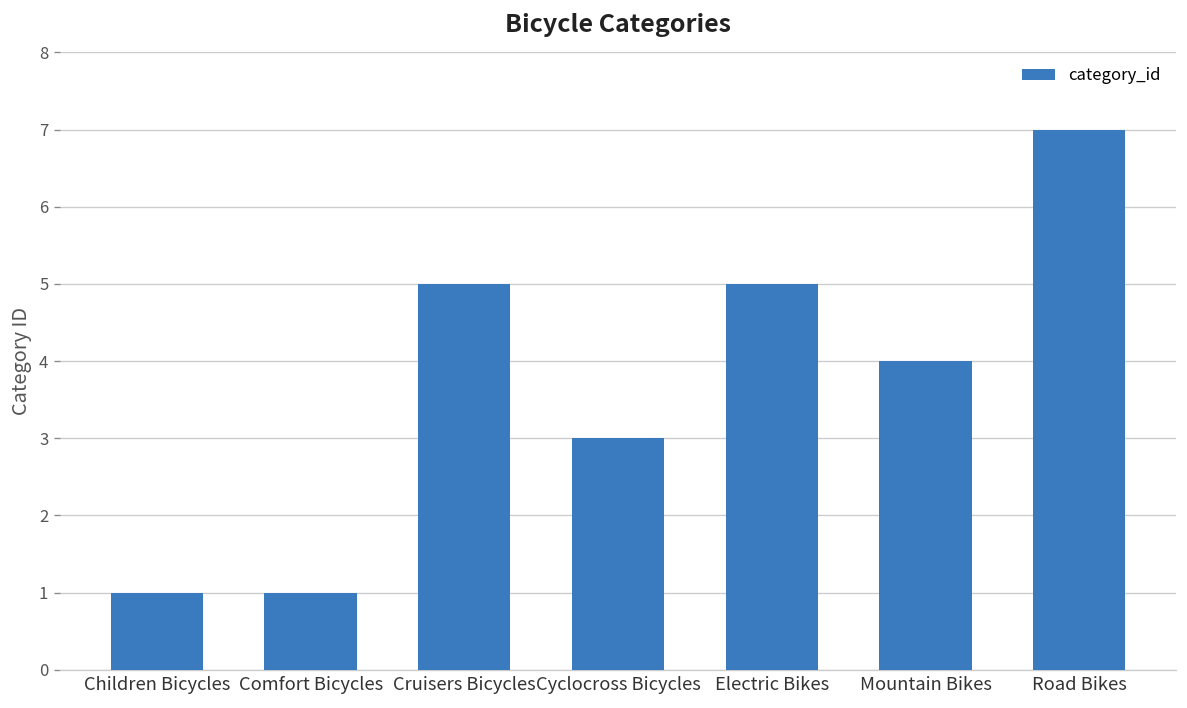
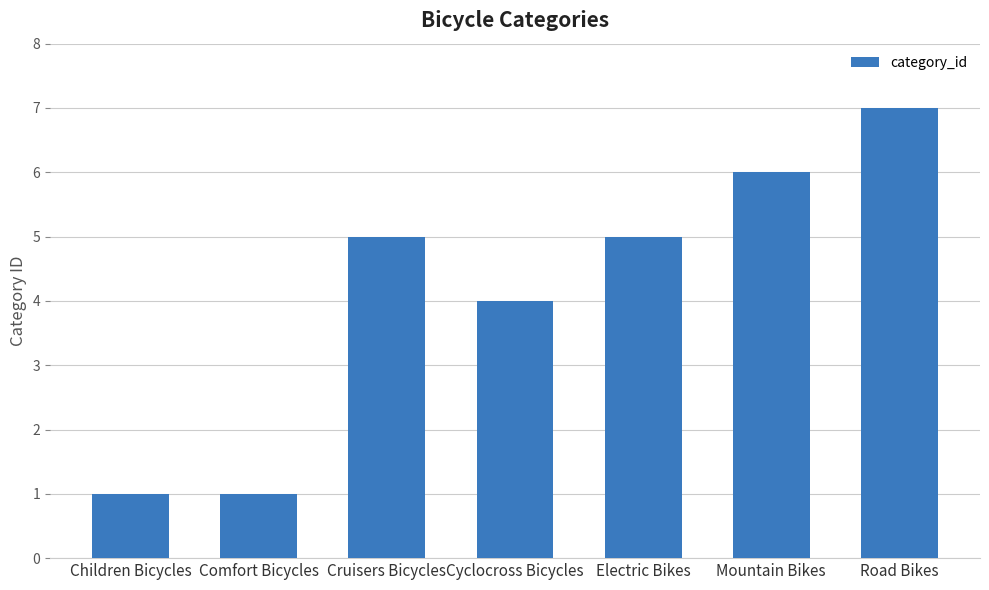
  {
    "Children Bicycles": 1,
    "Comfort Bicycles": 1,
    "Cruisers Bicycles": 5,
-   "Cyclocross Bicycles": 3,
+   "Cyclocross Bicycles": 4,
    "Electric Bikes": 5,
-   "Mountain Bikes": 4,
+   "Mountain Bikes": 6,
    "Road Bikes": 7
  }
